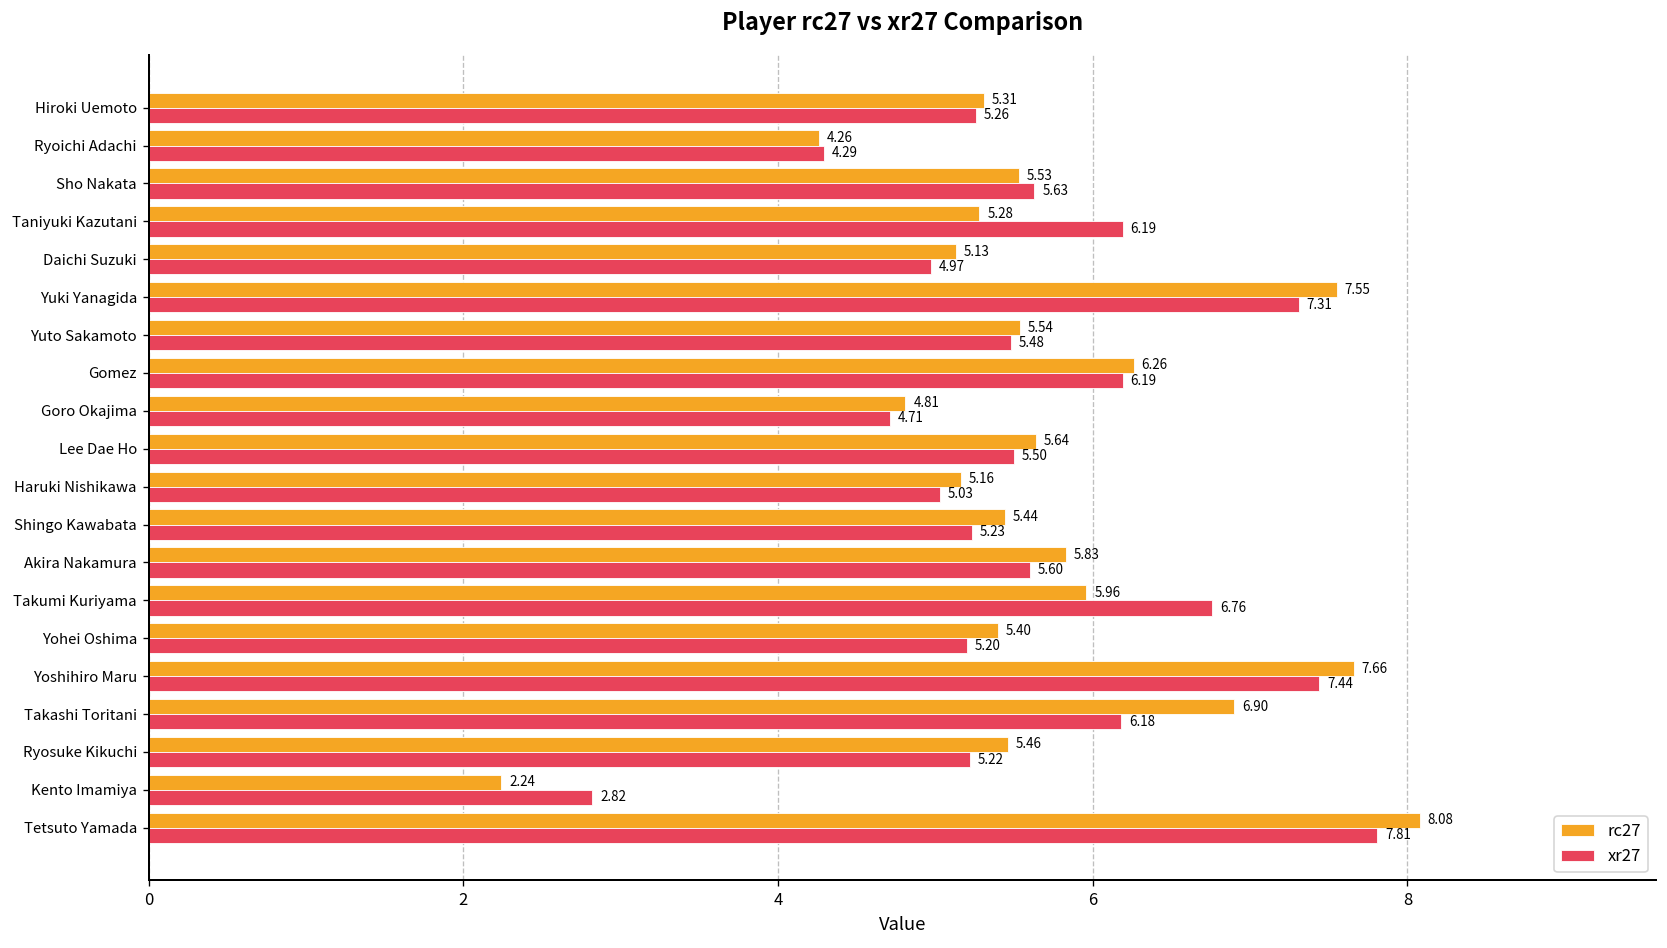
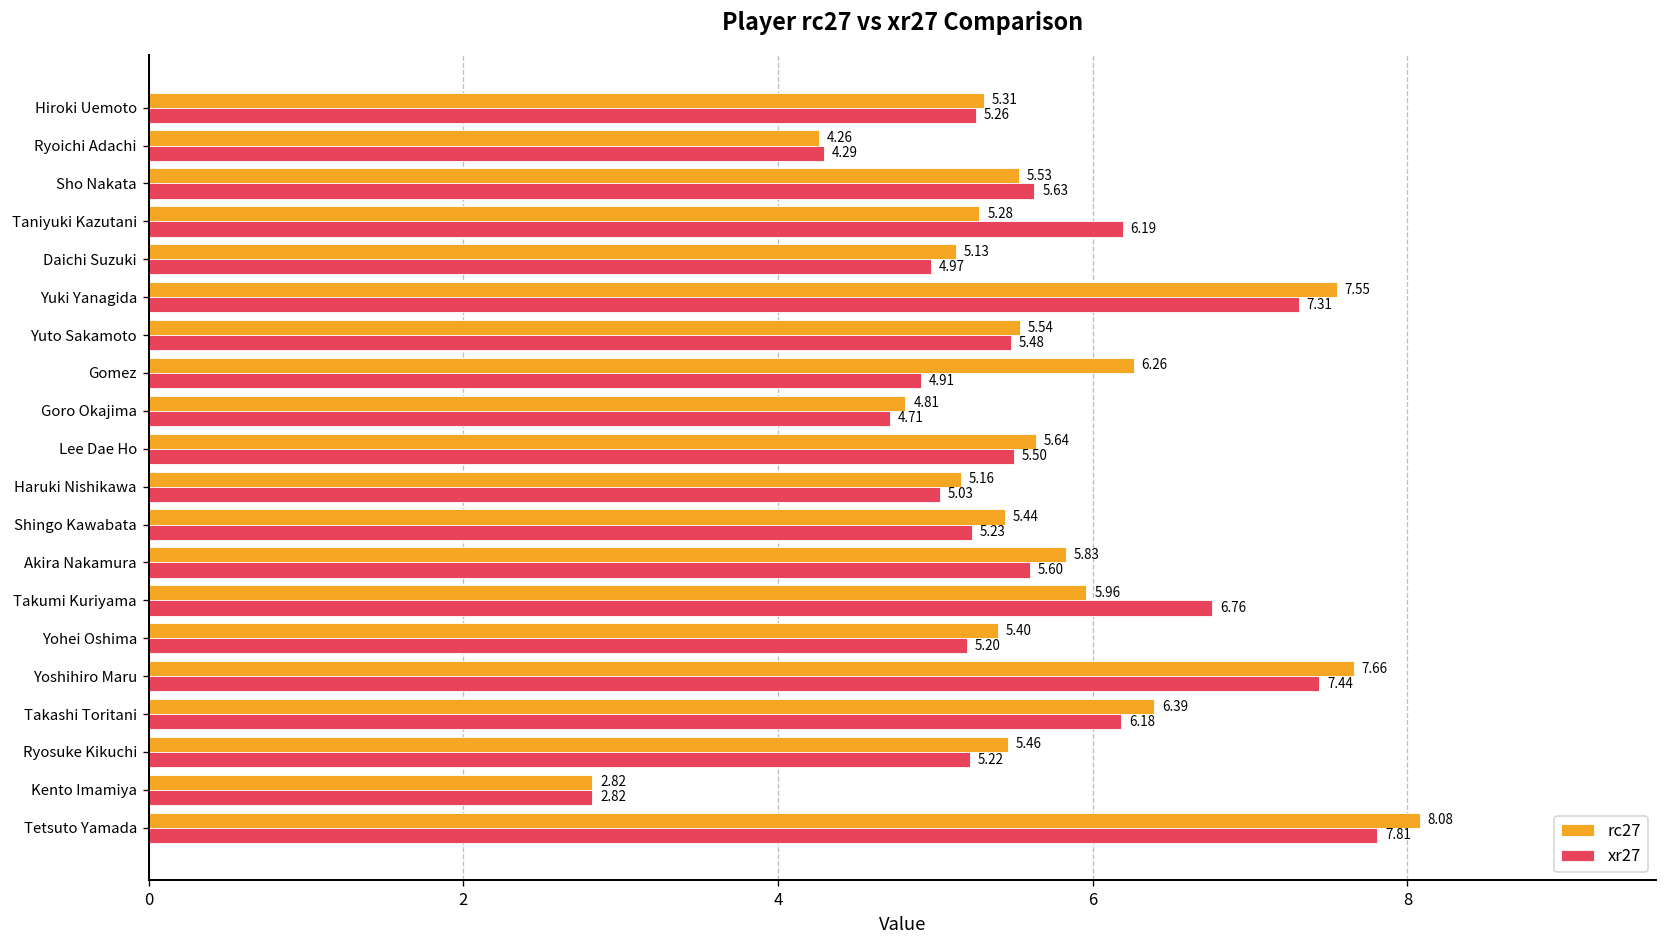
  {
    "rc27": {
      "Hiroki Uemoto": 5.31,
      "Ryoichi Adachi": 4.26,
      "Sho Nakata": 5.53,
      "Taniyuki Kazutani": 5.28,
      "Daichi Suzuki": 5.13,
      "Yuki Yanagida": 7.55,
      "Yuto Sakamoto": 5.54,
      "Gomez": 6.26,
      "Goro Okajima": 4.81,
      "Lee Dae Ho": 5.64,
      "Haruki Nishikawa": 5.16,
      "Shingo Kawabata": 5.44,
      "Akira Nakamura": 5.83,
      "Takumi Kuriyama": 5.96,
      "Yohei Oshima": 5.40,
      "Yoshihiro Maru": 7.66,
-     "Takashi Toritani": 6.90,
+     "Takashi Toritani": 6.39,
      "Ryosuke Kikuchi": 5.46,
-     "Kento Imamiya": 2.24,
+     "Kento Imamiya": 2.82,
      "Tetsuto Yamada": 8.08
    },
    "xr27": {
      "Hiroki Uemoto": 5.26,
      "Ryoichi Adachi": 4.29,
      "Sho Nakata": 5.63,
      "Taniyuki Kazutani": 6.19,
      "Daichi Suzuki": 4.97,
      "Yuki Yanagida": 7.31,
      "Yuto Sakamoto": 5.48,
-     "Gomez": 6.19,
+     "Gomez": 4.91,
      "Goro Okajima": 4.71,
      "Lee Dae Ho": 5.50,
      "Haruki Nishikawa": 5.03,
      "Shingo Kawabata": 5.23,
      "Akira Nakamura": 5.60,
      "Takumi Kuriyama": 6.76,
      "Yohei Oshima": 5.20,
      "Yoshihiro Maru": 7.44,
      "Takashi Toritani": 6.18,
      "Ryosuke Kikuchi": 5.22,
      "Kento Imamiya": 2.82,
      "Tetsuto Yamada": 7.81
    }
  }
